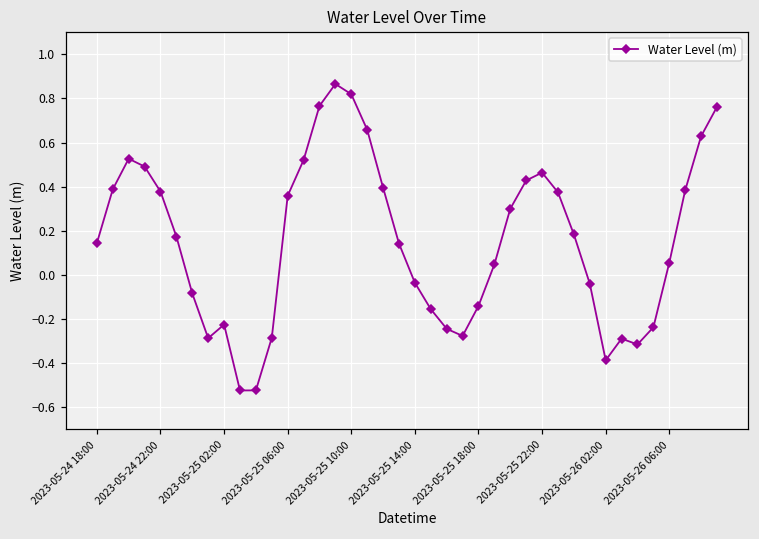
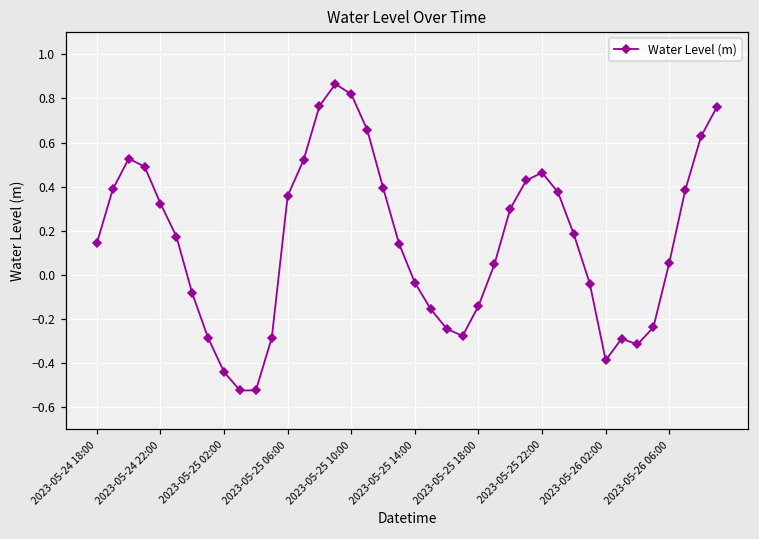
  {
    "2023-05-24 18:00": 0.14,
-   "2023-05-24 22:00": 0.38,
-   "2023-05-25 02:00": -0.23,
+   "2023-05-24 22:00": 0.32,
+   "2023-05-25 02:00": -0.44,
    "2023-05-25 06:00": 0.36,
    "2023-05-25 10:00": 0.82,
    "2023-05-25 14:00": -0.04,
    "2023-05-25 18:00": -0.14,
    "2023-05-25 22:00": 0.46,
    "2023-05-26 02:00": -0.39,
    "2023-05-26 06:00": 0.05
  }
